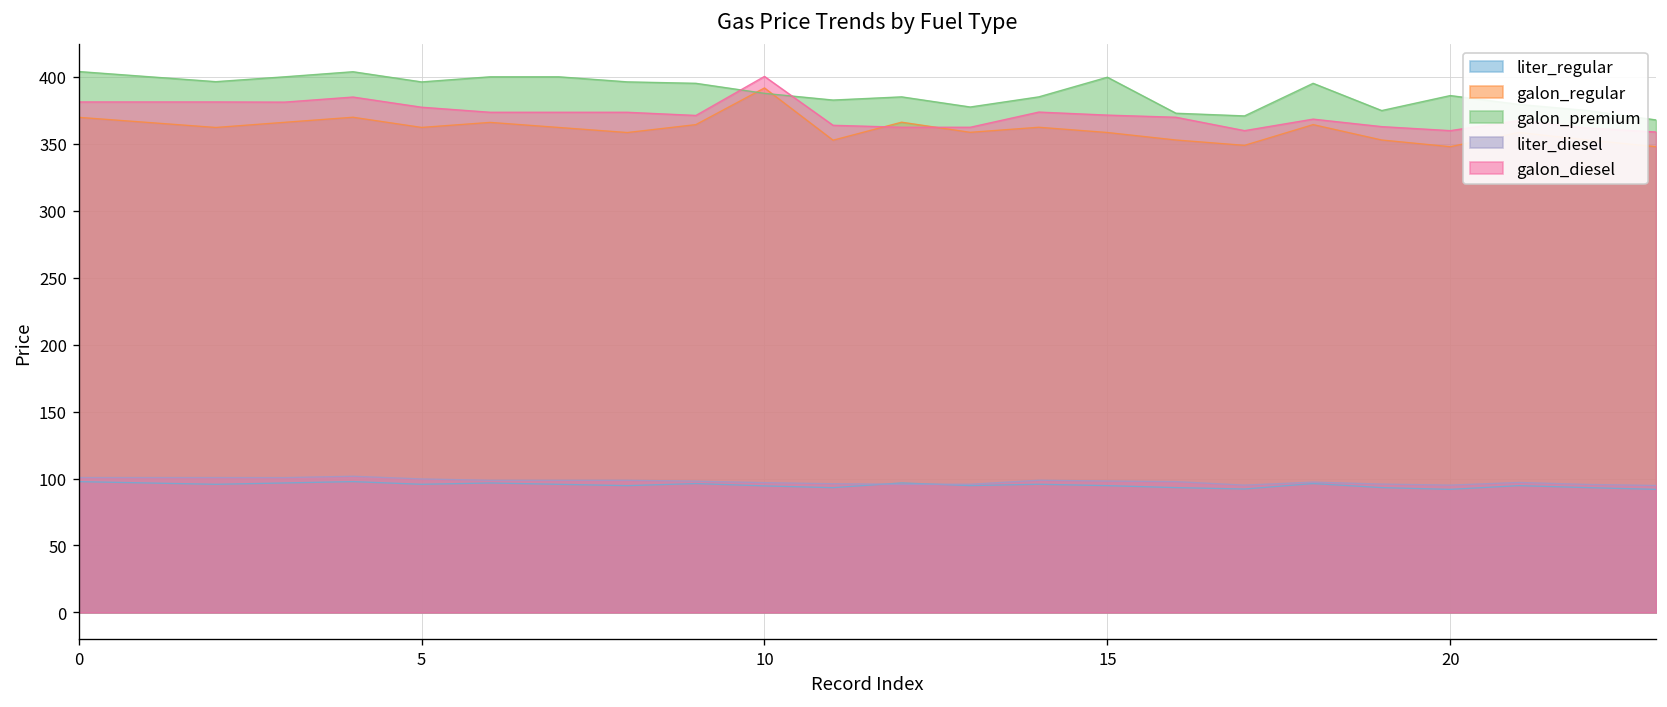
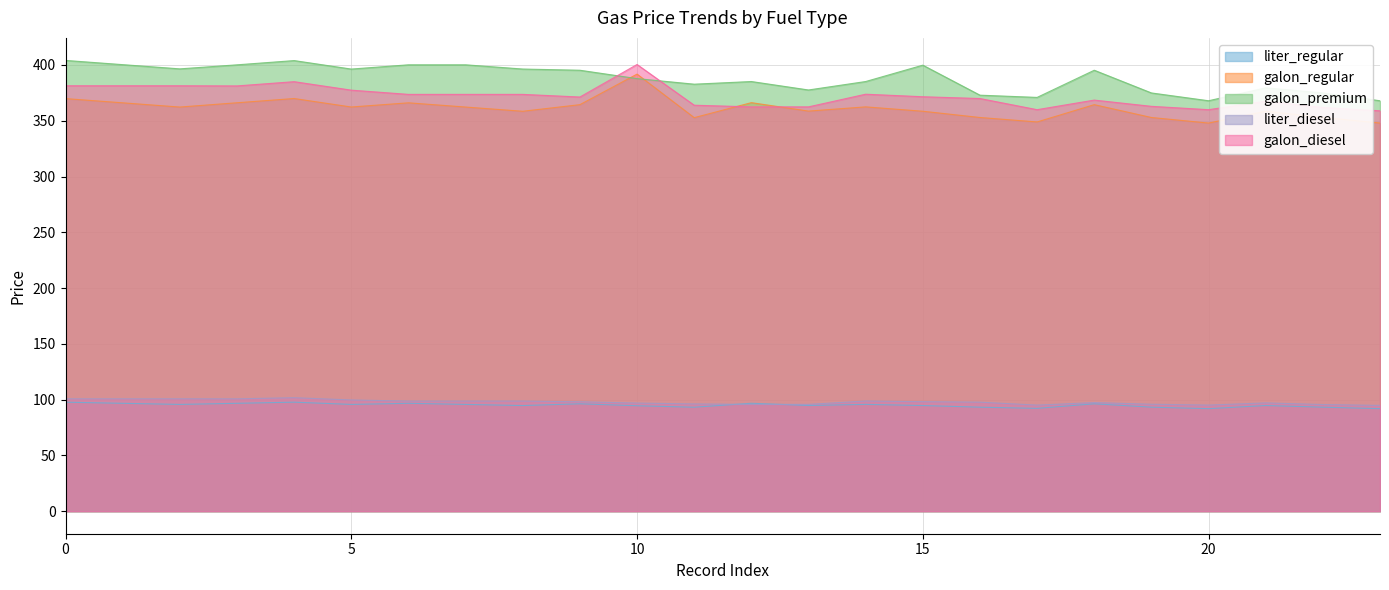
  {
    "galon_regular": {
      "0": 370,
      "5": 362,
      "10": 392,
      "15": 359,
      "20": 348
    },
    "galon_premium": {
      "0": 404,
      "5": 396,
      "10": 388,
      "15": 400,
-     "20": 386
+     "20": 368
    },
    "galon_diesel": {
      "0": 381,
      "5": 377,
      "10": 400,
      "15": 372,
      "20": 360
    }
  }
